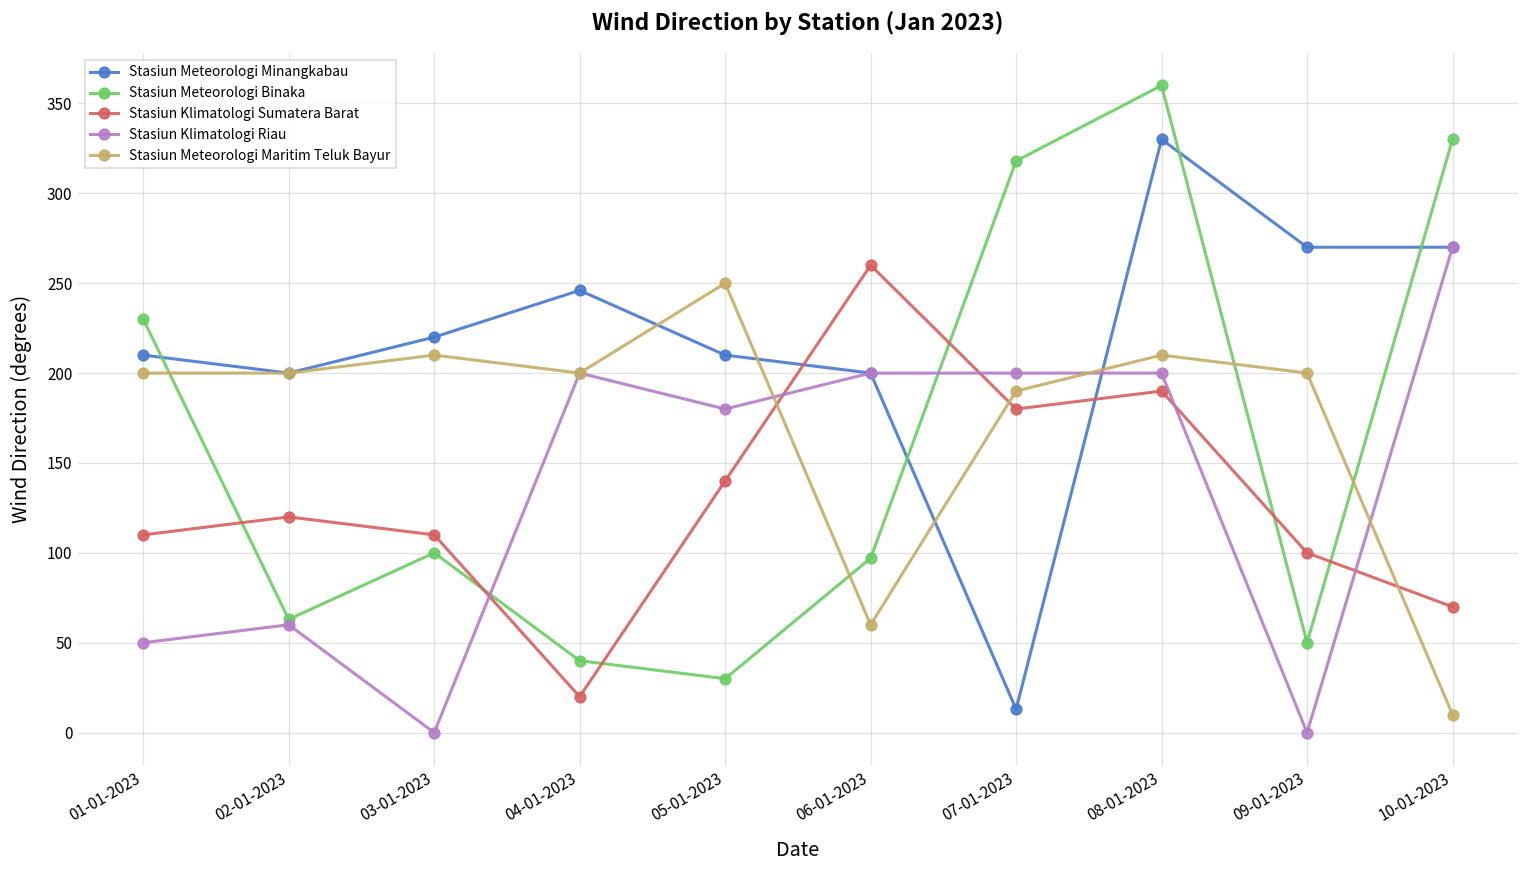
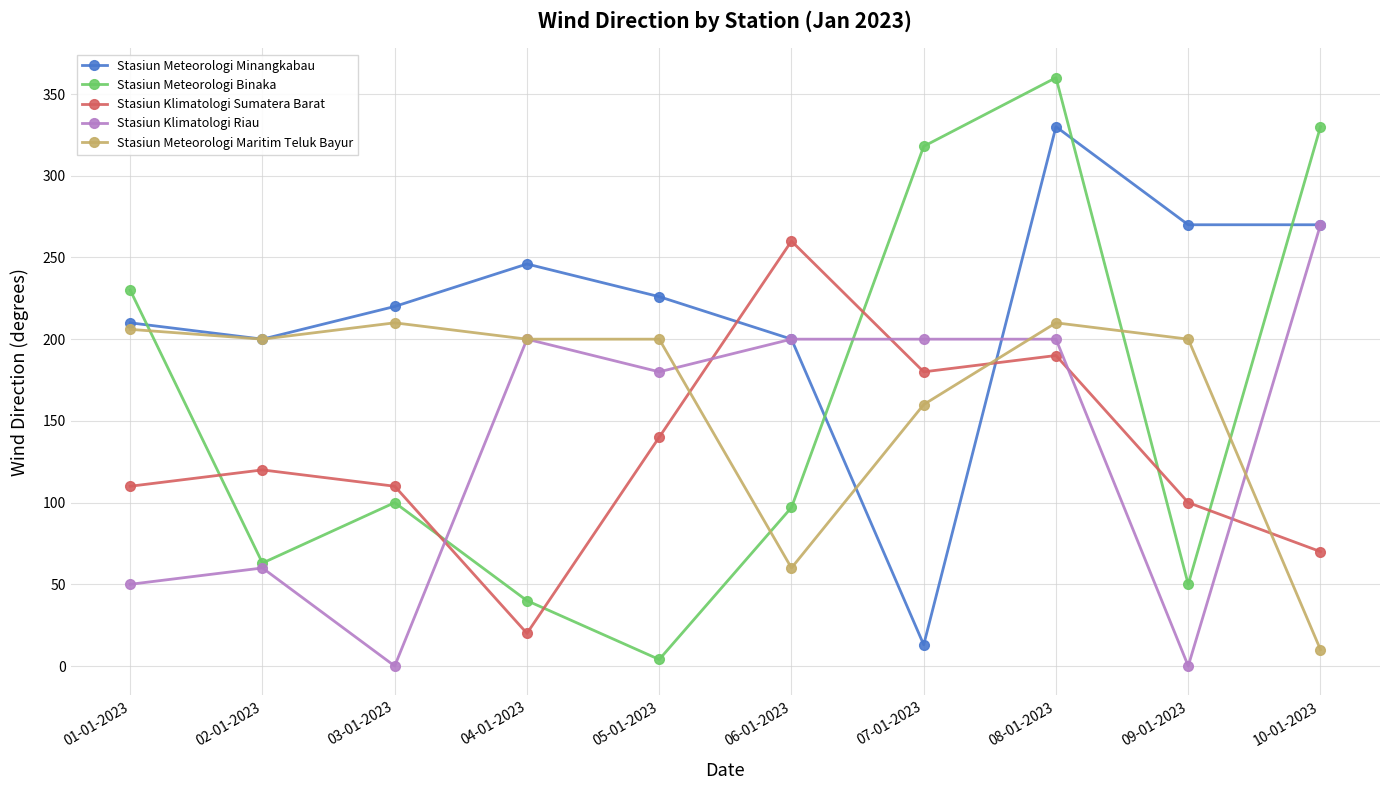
  {
    "Stasiun Meteorologi Minangkabau": {
      "01-01-2023": 210,
      "03-01-2023": 220,
      "04-01-2023": 246,
-     "05-01-2023": 210,
+     "05-01-2023": 226,
      "07-01-2023": 13,
      "08-01-2023": 330,
      "09-01-2023": 270
    },
    "Stasiun Meteorologi Binaka": {
      "01-01-2023": 230,
      "02-01-2023": 63,
      "03-01-2023": 100,
      "04-01-2023": 40,
-     "05-01-2023": 30,
+     "05-01-2023": 4,
      "06-01-2023": 97,
      "07-01-2023": 318,
      "08-01-2023": 360,
      "09-01-2023": 50,
      "10-01-2023": 330
    },
    "Stasiun Klimatologi Sumatera Barat": {
      "01-01-2023": 110,
      "02-01-2023": 120,
      "03-01-2023": 110,
      "04-01-2023": 20,
      "05-01-2023": 140,
      "06-01-2023": 260,
      "07-01-2023": 180,
      "08-01-2023": 190,
      "09-01-2023": 100,
      "10-01-2023": 70
    },
    "Stasiun Klimatologi Riau": {
      "01-01-2023": 50,
      "02-01-2023": 60,
      "03-01-2023": 0,
      "05-01-2023": 180,
      "07-01-2023": 200,
      "08-01-2023": 200,
      "09-01-2023": 0
    },
    "Stasiun Meteorologi Maritim Teluk Bayur": {
-     "01-01-2023": 200,
+     "01-01-2023": 206,
      "03-01-2023": 210,
-     "05-01-2023": 250,
+     "05-01-2023": 200,
      "06-01-2023": 60,
-     "07-01-2023": 190,
+     "07-01-2023": 160,
      "08-01-2023": 210,
      "09-01-2023": 200,
      "10-01-2023": 10
    }
  }
